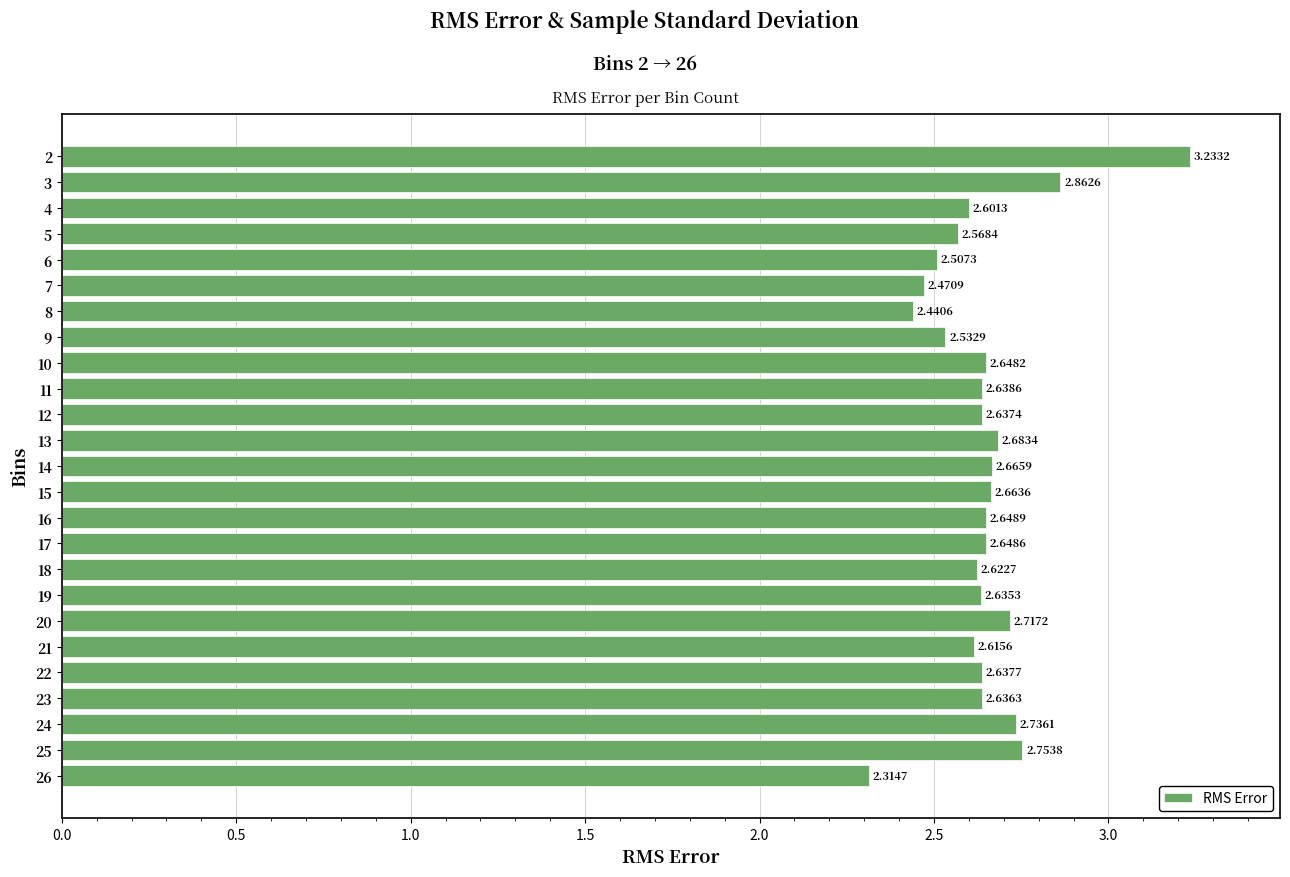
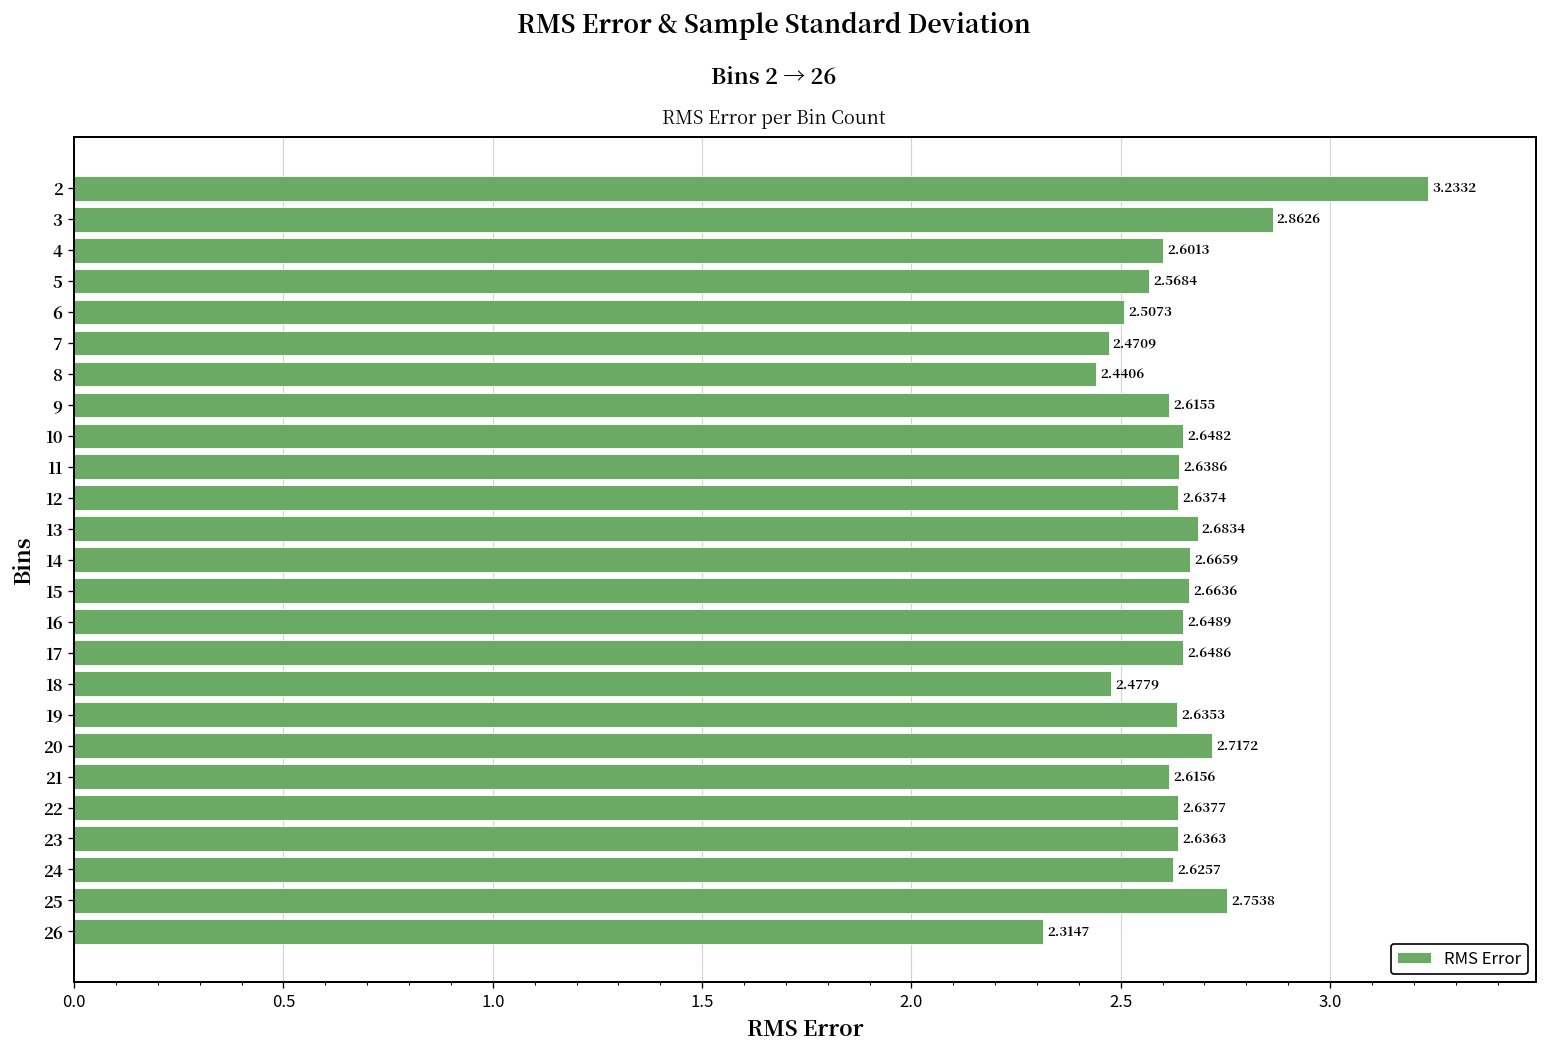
  {
    "2": 3.2332,
    "3": 2.8626,
    "4": 2.6013,
    "5": 2.5684,
    "6": 2.5073,
    "7": 2.4709,
    "8": 2.4406,
-   "9": 2.5329,
+   "9": 2.6155,
    "10": 2.6482,
    "11": 2.6386,
    "12": 2.6374,
    "13": 2.6834,
    "14": 2.6659,
    "15": 2.6636,
    "16": 2.6489,
    "17": 2.6486,
-   "18": 2.6227,
+   "18": 2.4779,
    "19": 2.6353,
    "20": 2.7172,
    "21": 2.6156,
    "22": 2.6377,
    "23": 2.6363,
-   "24": 2.7361,
+   "24": 2.6257,
    "25": 2.7538,
    "26": 2.3147
  }
